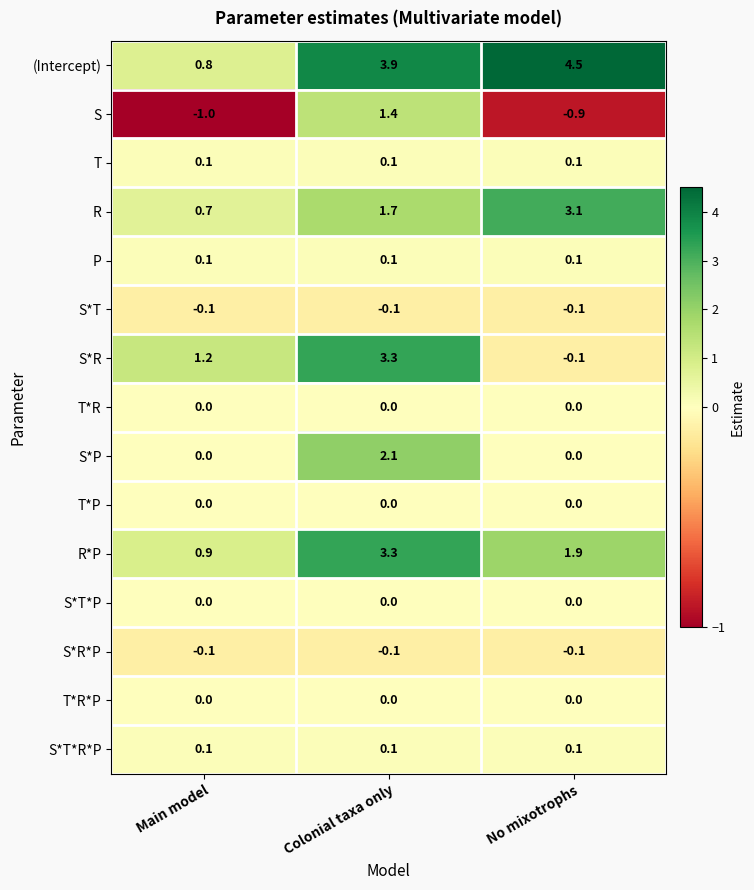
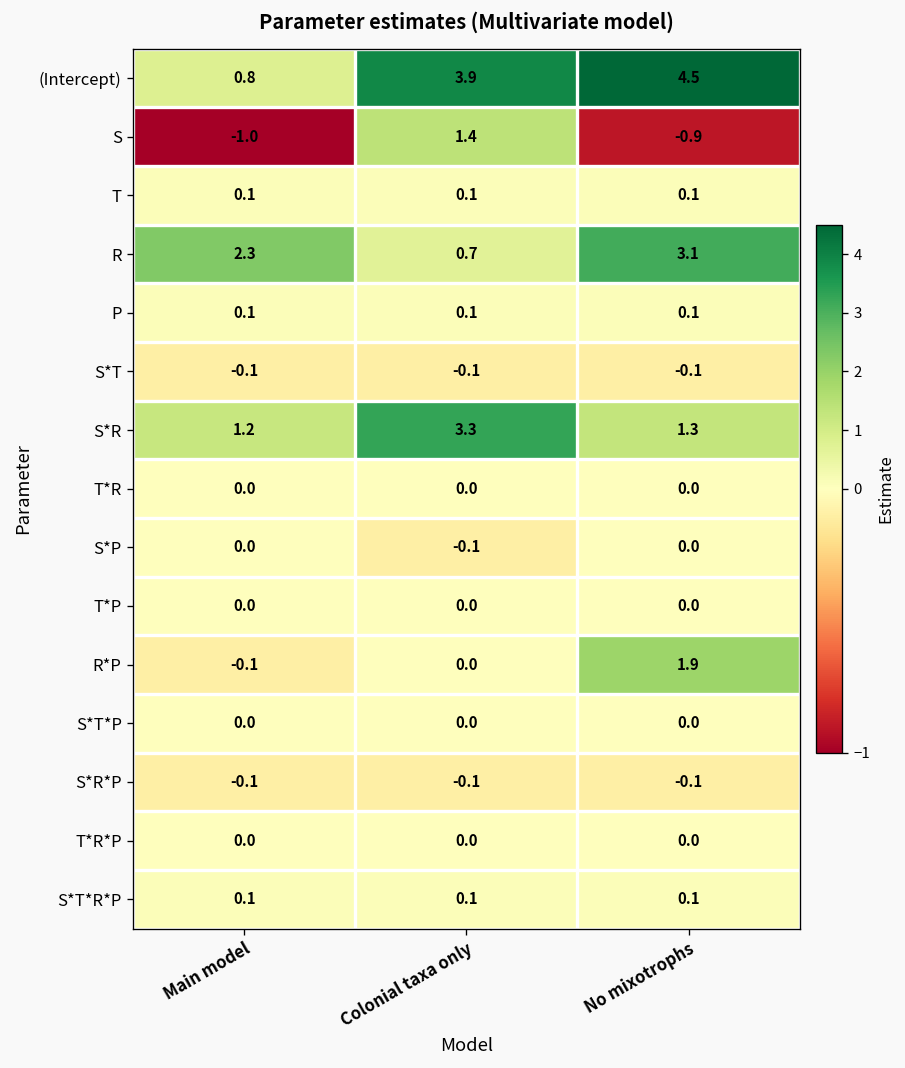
  {
    "(Intercept)": {
      "Main model": 0.8,
      "Colonial taxa only": 3.9,
      "No mixotrophs": 4.5
    },
    "S": {
      "Main model": -1.0,
      "Colonial taxa only": 1.4,
      "No mixotrophs": -0.9
    },
    "T": {
      "Main model": 0.1,
      "Colonial taxa only": 0.1,
      "No mixotrophs": 0.1
    },
    "R": {
-     "Main model": 0.7,
-     "Colonial taxa only": 1.7,
+     "Main model": 2.3,
+     "Colonial taxa only": 0.7,
      "No mixotrophs": 3.1
    },
    "P": {
      "Main model": 0.1,
      "Colonial taxa only": 0.1,
      "No mixotrophs": 0.1
    },
    "S*T": {
      "Main model": -0.1,
      "Colonial taxa only": -0.1,
      "No mixotrophs": -0.1
    },
    "S*R": {
      "Main model": 1.2,
      "Colonial taxa only": 3.3,
-     "No mixotrophs": -0.1
+     "No mixotrophs": 1.3
    },
    "T*R": {
      "Main model": 0.0,
      "Colonial taxa only": 0.0,
      "No mixotrophs": 0.0
    },
    "S*P": {
      "Main model": 0.0,
-     "Colonial taxa only": 2.1,
+     "Colonial taxa only": -0.1,
      "No mixotrophs": 0.0
    },
    "T*P": {
      "Main model": 0.0,
      "Colonial taxa only": 0.0,
      "No mixotrophs": 0.0
    },
    "R*P": {
-     "Main model": 0.9,
-     "Colonial taxa only": 3.3,
+     "Main model": -0.1,
+     "Colonial taxa only": 0.0,
      "No mixotrophs": 1.9
    },
    "S*T*P": {
      "Main model": 0.0,
      "Colonial taxa only": 0.0,
      "No mixotrophs": 0.0
    },
    "S*R*P": {
      "Main model": -0.1,
      "Colonial taxa only": -0.1,
      "No mixotrophs": -0.1
    },
    "T*R*P": {
      "Main model": 0.0,
      "Colonial taxa only": 0.0,
      "No mixotrophs": 0.0
    },
    "S*T*R*P": {
      "Main model": 0.1,
      "Colonial taxa only": 0.1,
      "No mixotrophs": 0.1
    }
  }
